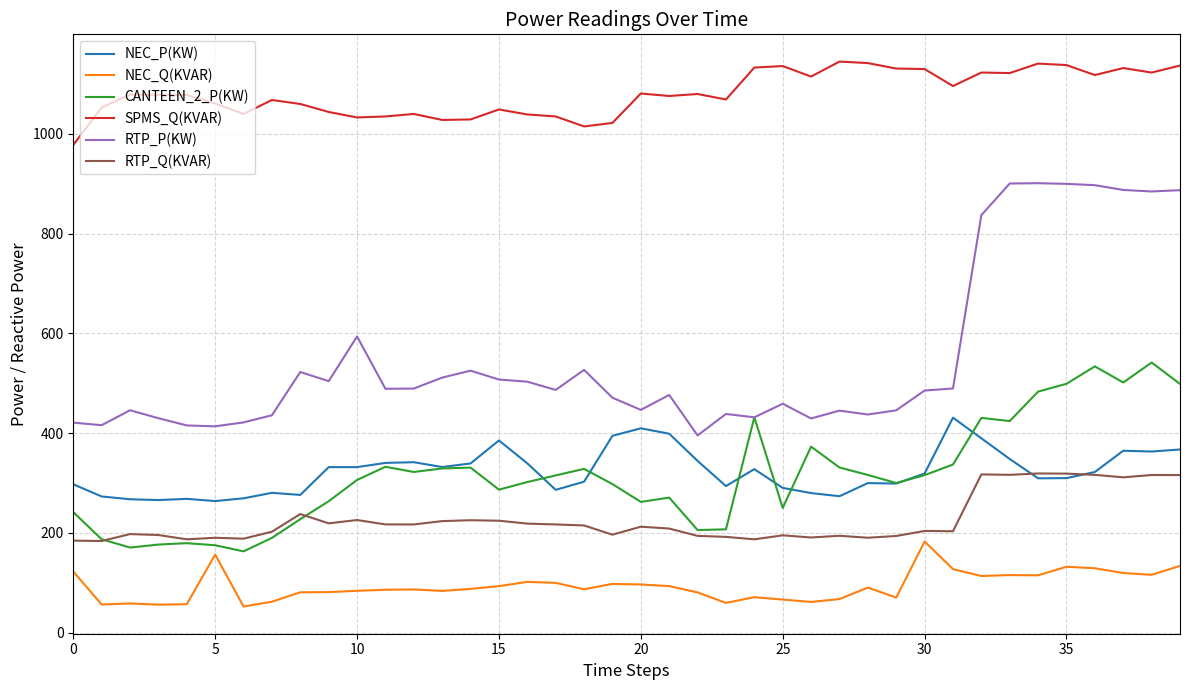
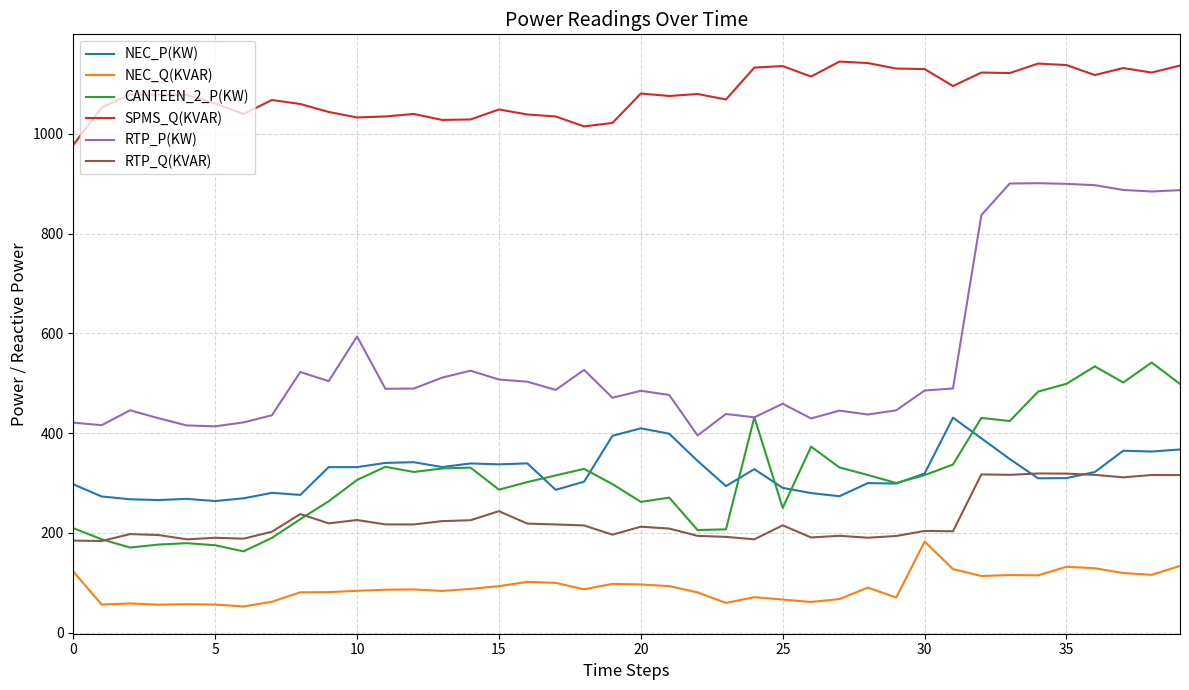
  {
    "NEC_P(KW)": {
      "0": 300,
      "5": 260,
      "10": 330,
-     "15": 390,
+     "15": 340,
      "20": 410,
      "25": 290,
      "35": 310
    },
    "NEC_Q(KVAR)": {
      "0": 120,
-     "5": 160,
+     "5": 60,
      "10": 80,
      "15": 90,
      "20": 100,
      "25": 70,
      "30": 180,
      "35": 130
    },
    "CANTEEN_2_P(KW)": {
-     "0": 240,
+     "0": 210,
      "5": 180,
      "10": 310,
      "15": 290,
      "20": 260,
      "25": 250,
      "35": 500
    },
    "SPMS_Q(KVAR)": {
      "0": 980,
      "10": 1030,
      "15": 1050,
      "20": 1080,
      "25": 1140,
      "30": 1130,
      "35": 1140
    },
    "RTP_P(KW)": {
      "0": 420,
      "5": 410,
      "10": 590,
      "15": 510,
-     "20": 450,
+     "20": 480,
      "25": 460,
      "30": 490,
      "35": 900
    },
    "RTP_Q(KVAR)": {
      "0": 180,
      "5": 190,
      "10": 230,
-     "15": 220,
+     "15": 240,
      "20": 210,
-     "25": 200,
+     "25": 220,
      "30": 200,
      "35": 320
    }
  }
